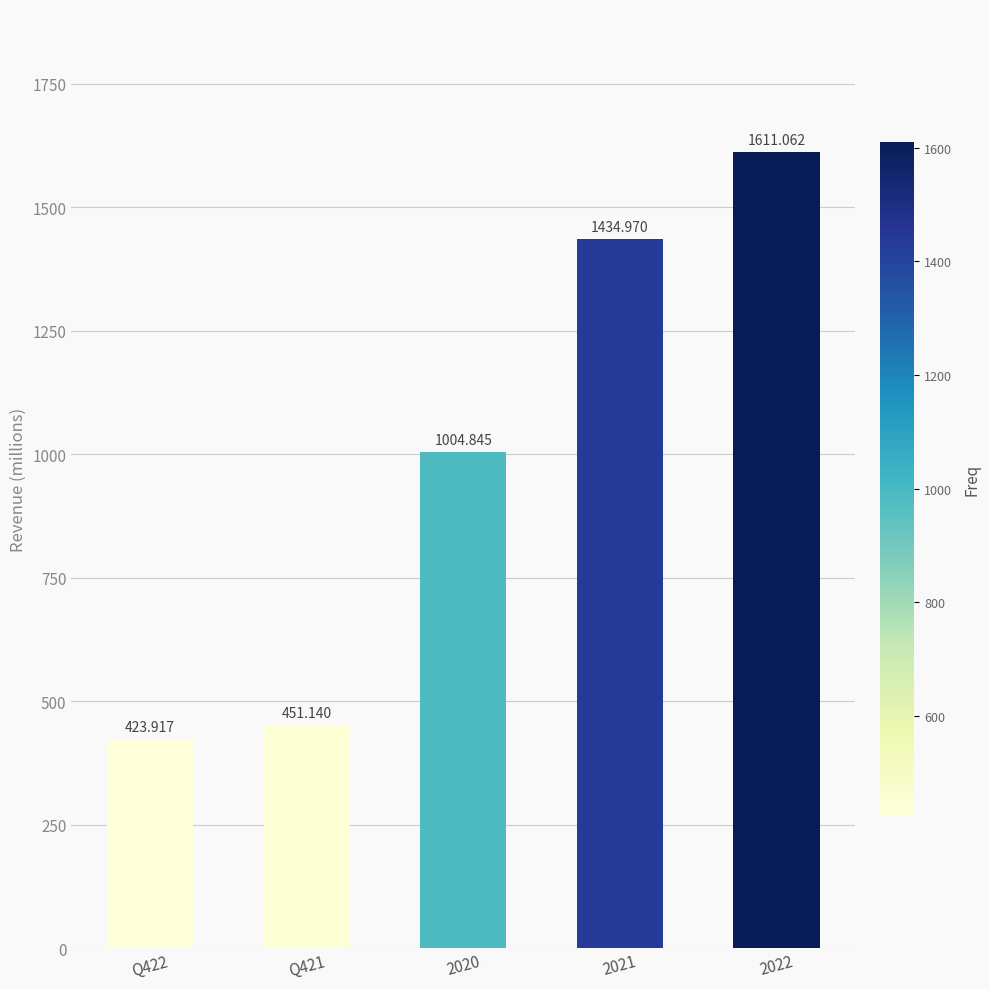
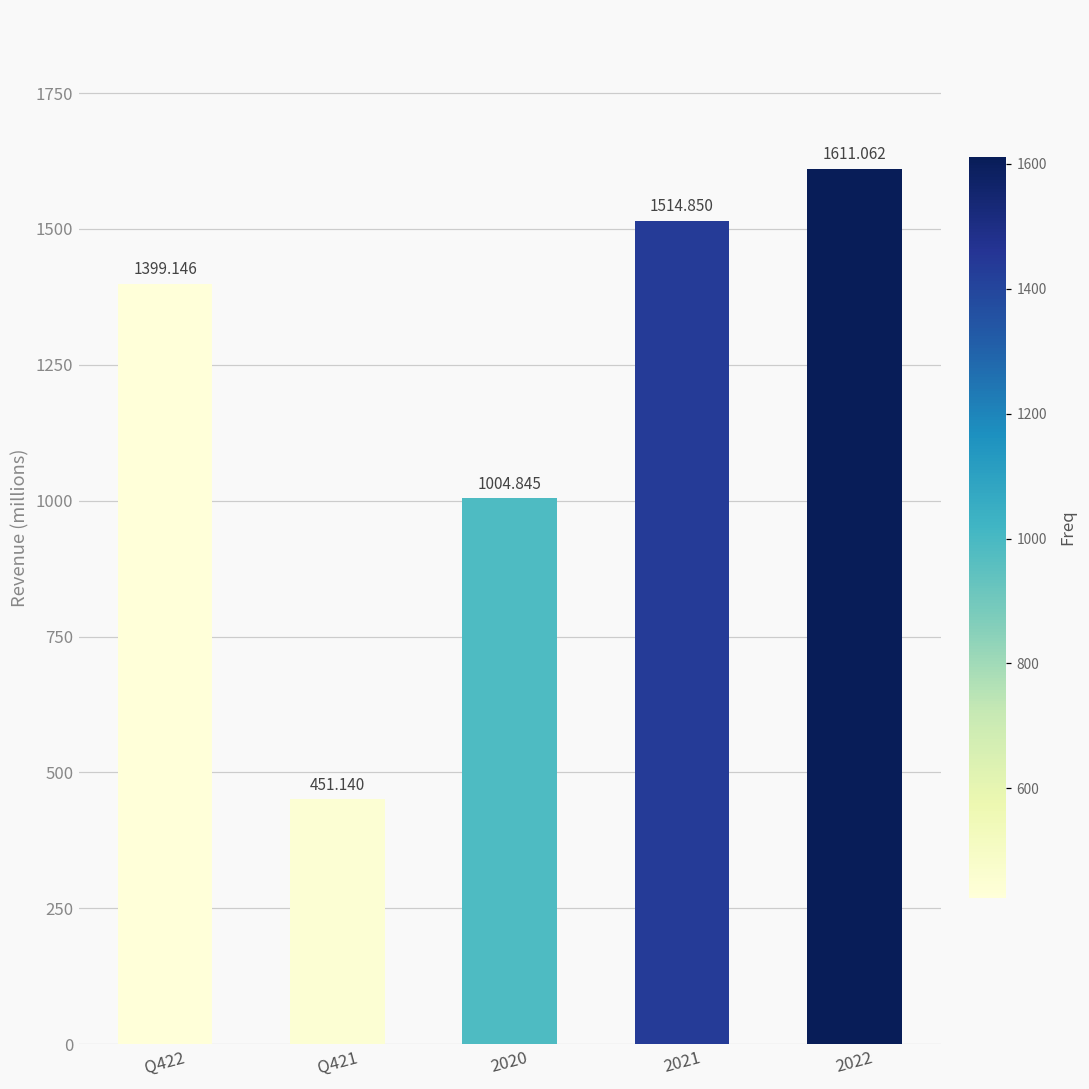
  {
-   "Q422": 423.917,
+   "Q422": 1399.146,
    "Q421": 451.140,
    "2020": 1004.845,
-   "2021": 1434.970,
+   "2021": 1514.850,
    "2022": 1611.062
  }
